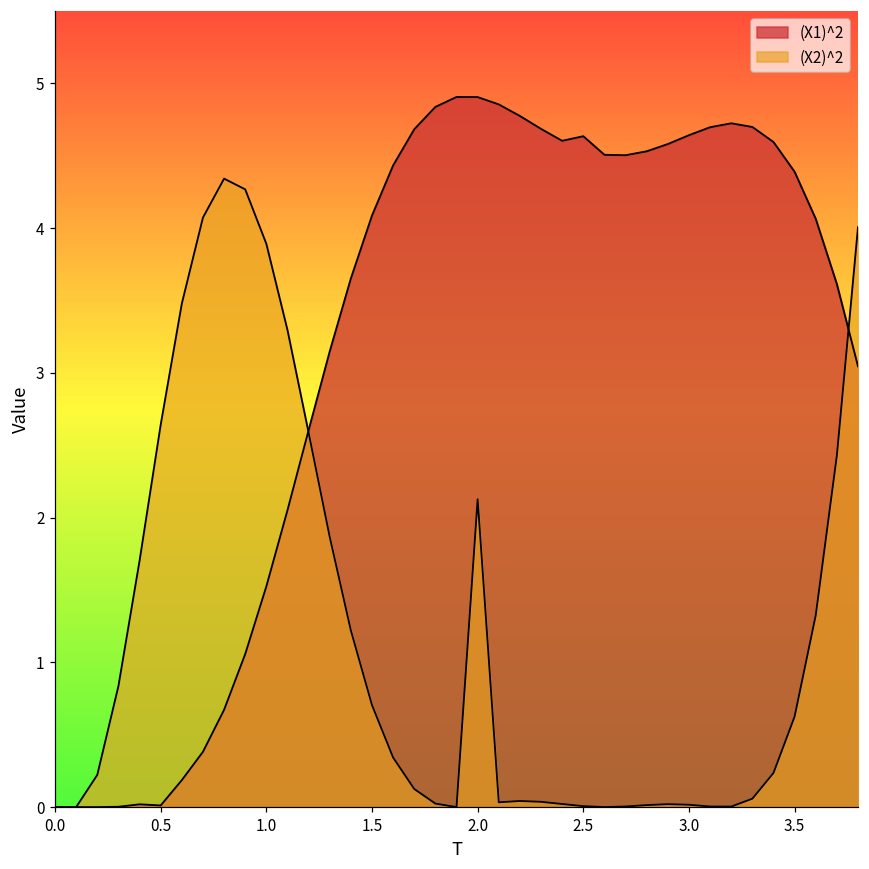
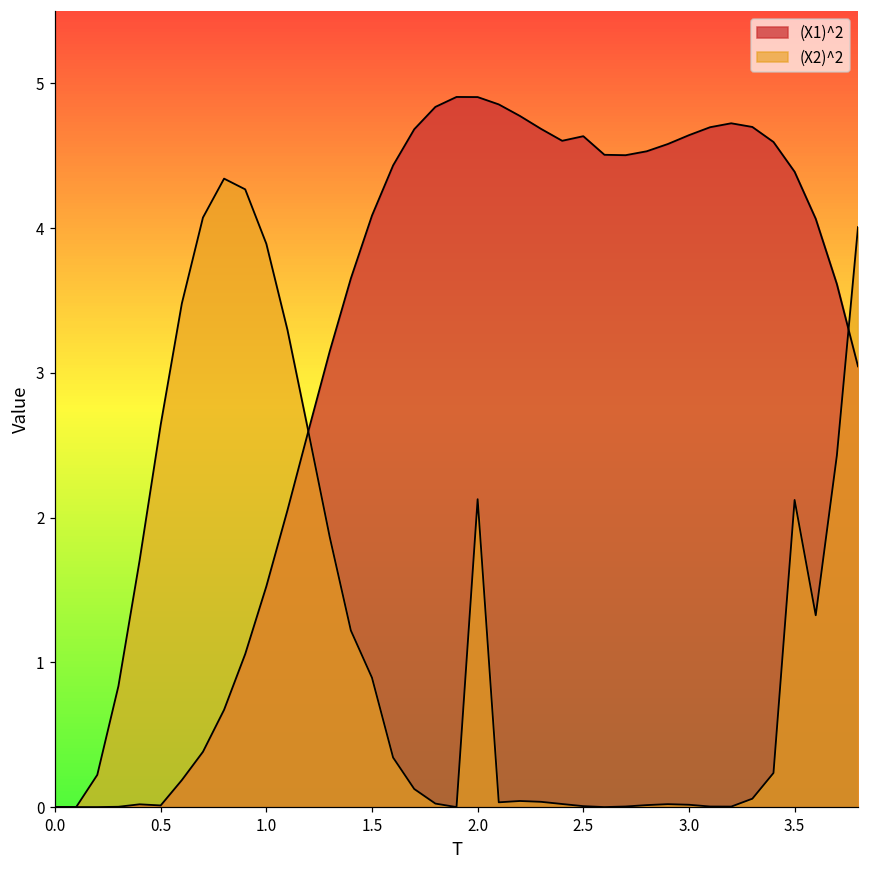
  {
    "(X1)^2": {
      "0.5": 0.01,
      "1.0": 1.52,
      "1.5": 4.09,
      "2.0": 4.91,
      "2.5": 4.64,
      "3.0": 4.64,
      "3.5": 4.39
    },
    "(X2)^2": {
      "0.5": 2.64,
      "1.0": 3.89,
-     "1.5": 0.70,
+     "1.5": 0.89,
      "2.0": 2.13,
      "2.5": 0.01,
      "3.0": 0.02,
-     "3.5": 0.63
+     "3.5": 2.12
    }
  }
